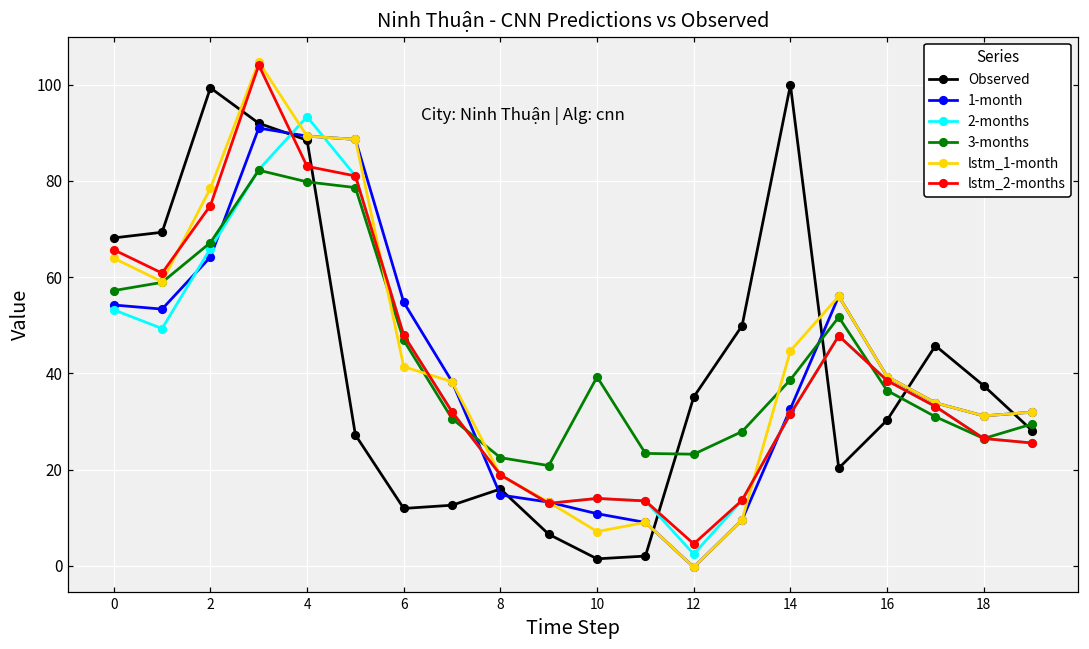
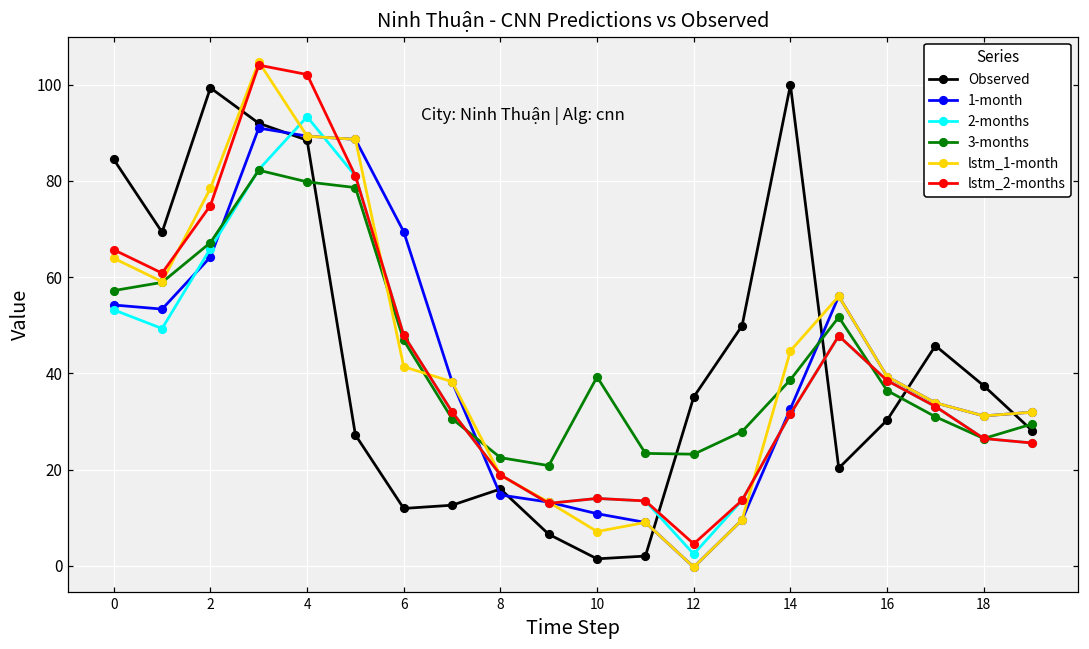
  {
    "Observed": {
-     "0": 68,
+     "0": 84,
      "2": 99,
      "4": 88,
      "6": 12,
      "8": 16,
      "10": 1,
      "12": 35,
      "14": 100,
      "16": 30,
      "18": 37
    },
    "1-month": {
      "0": 54,
      "2": 64,
-     "6": 55,
+     "6": 69,
      "8": 15,
      "10": 11,
      "14": 33
    },
    "2-months": {
      "0": 53,
      "2": 66,
      "4": 93,
      "12": 2
    },
    "3-months": {
      "0": 57,
      "2": 67,
      "4": 80,
      "6": 47,
      "8": 22,
      "10": 39,
      "12": 23,
      "14": 39,
      "16": 36
    },
    "lstm_1-month": {
      "0": 64,
      "2": 78,
      "6": 41,
      "10": 7,
      "14": 45
    },
    "lstm_2-months": {
      "0": 66,
      "2": 75,
-     "4": 83,
+     "4": 102,
      "12": 5
    }
  }
